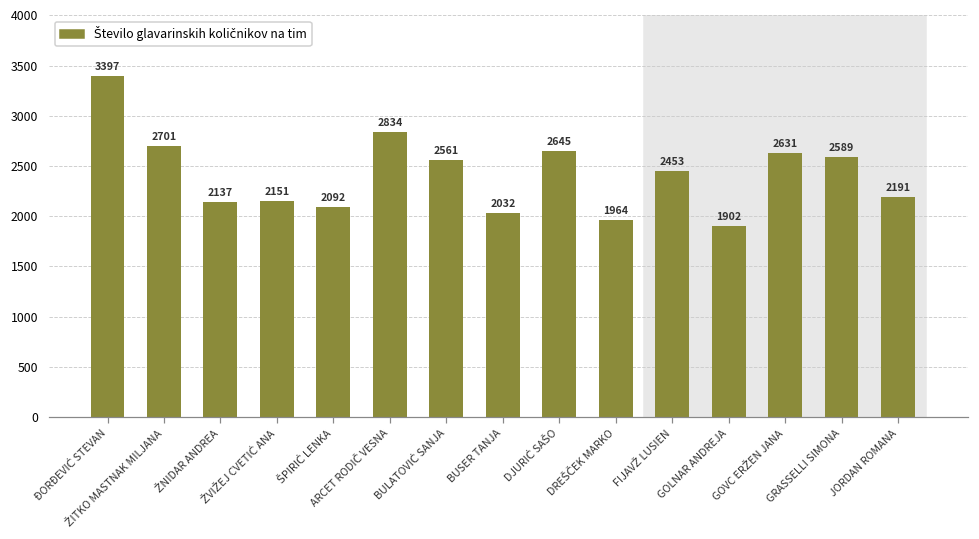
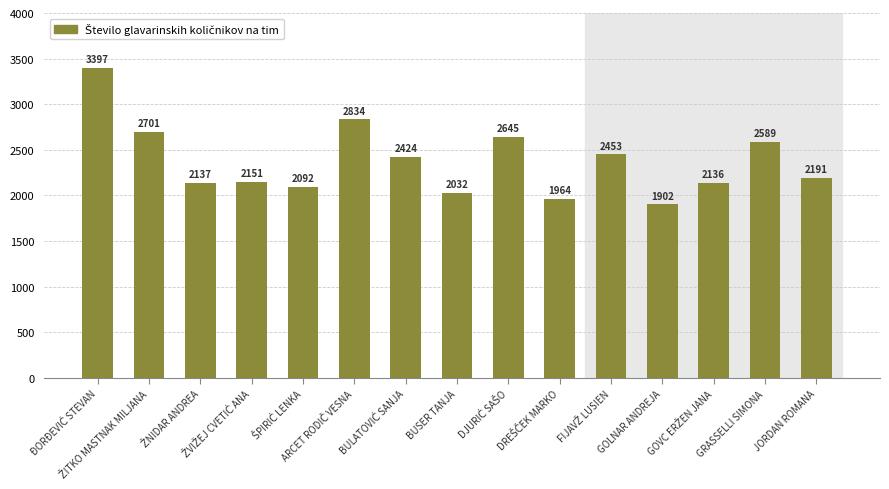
  {
    "ĐORĐEVIĆ STEVAN": 3397,
    "ŽITKO MASTNAK MILJANA": 2701,
    "ŽNIDAR ANDREA": 2137,
    "ŽVIŽEJ CVETIĆ ANA": 2151,
    "ŠPIRIĆ LENKA": 2092,
    "ARCET RODIČ VESNA": 2834,
-   "BULATOVIĆ SANJA": 2561,
+   "BULATOVIĆ SANJA": 2424,
    "BUSER TANJA": 2032,
    "DJURIĆ SAŠO": 2645,
    "DREŠČEK MARKO": 1964,
    "FIJAVŽ LUSIEN": 2453,
    "GOLNAR ANDREJA": 1902,
-   "GOVC ERŽEN JANA": 2631,
+   "GOVC ERŽEN JANA": 2136,
    "GRASSELLI SIMONA": 2589,
    "JORDAN ROMANA": 2191
  }
